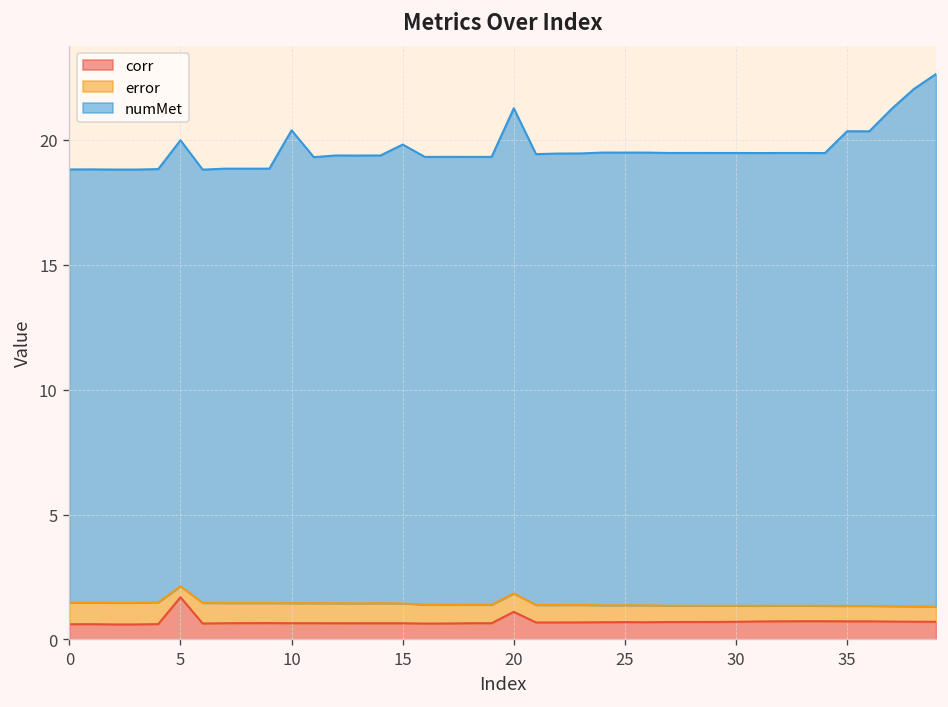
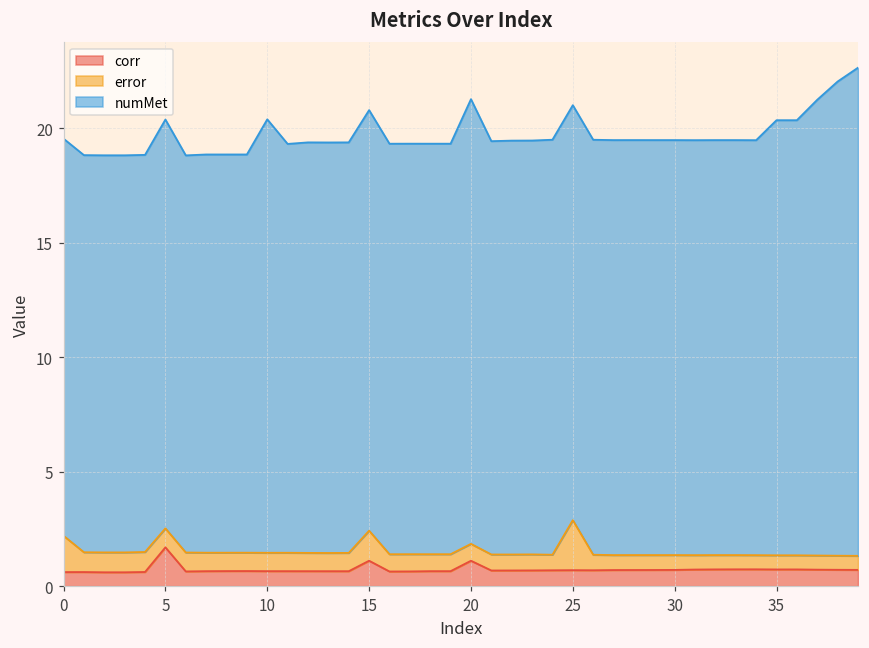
  {
    "corr": {
      "0": 0.6,
      "5": 1.7,
      "10": 0.7,
-     "15": 0.6,
+     "15": 1.1,
      "20": 1.1,
      "25": 0.7,
      "30": 0.7,
      "35": 0.7
    },
    "error": {
-     "0": 0.9,
-     "5": 0.4,
+     "0": 1.6,
+     "5": 0.8,
      "10": 0.8,
-     "15": 0.8,
+     "15": 1.3,
      "20": 0.7,
-     "25": 0.7,
+     "25": 2.2,
      "30": 0.6,
      "35": 0.6
    },
    "numMet": {
      "0": 17.3,
      "5": 17.9,
      "10": 18.9,
      "15": 18.4,
      "20": 19.4,
      "25": 18.1,
      "30": 18.1,
      "35": 19.0
    }
  }
